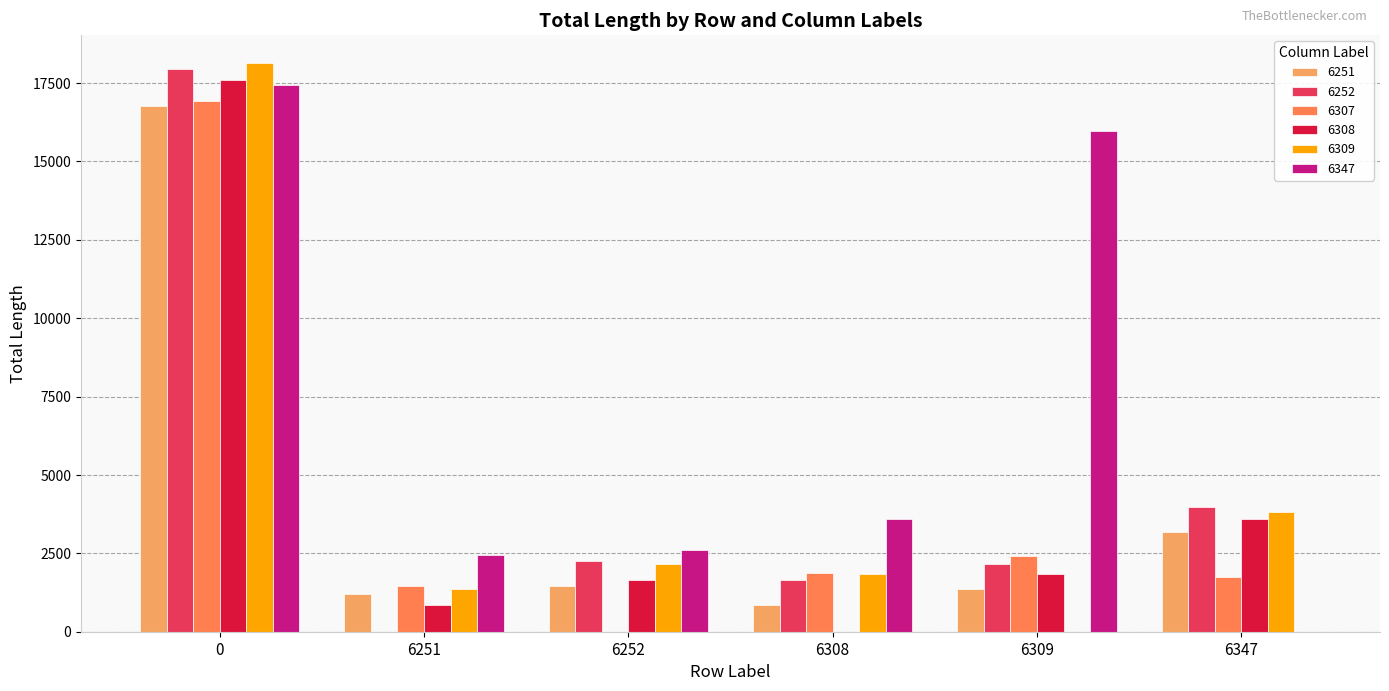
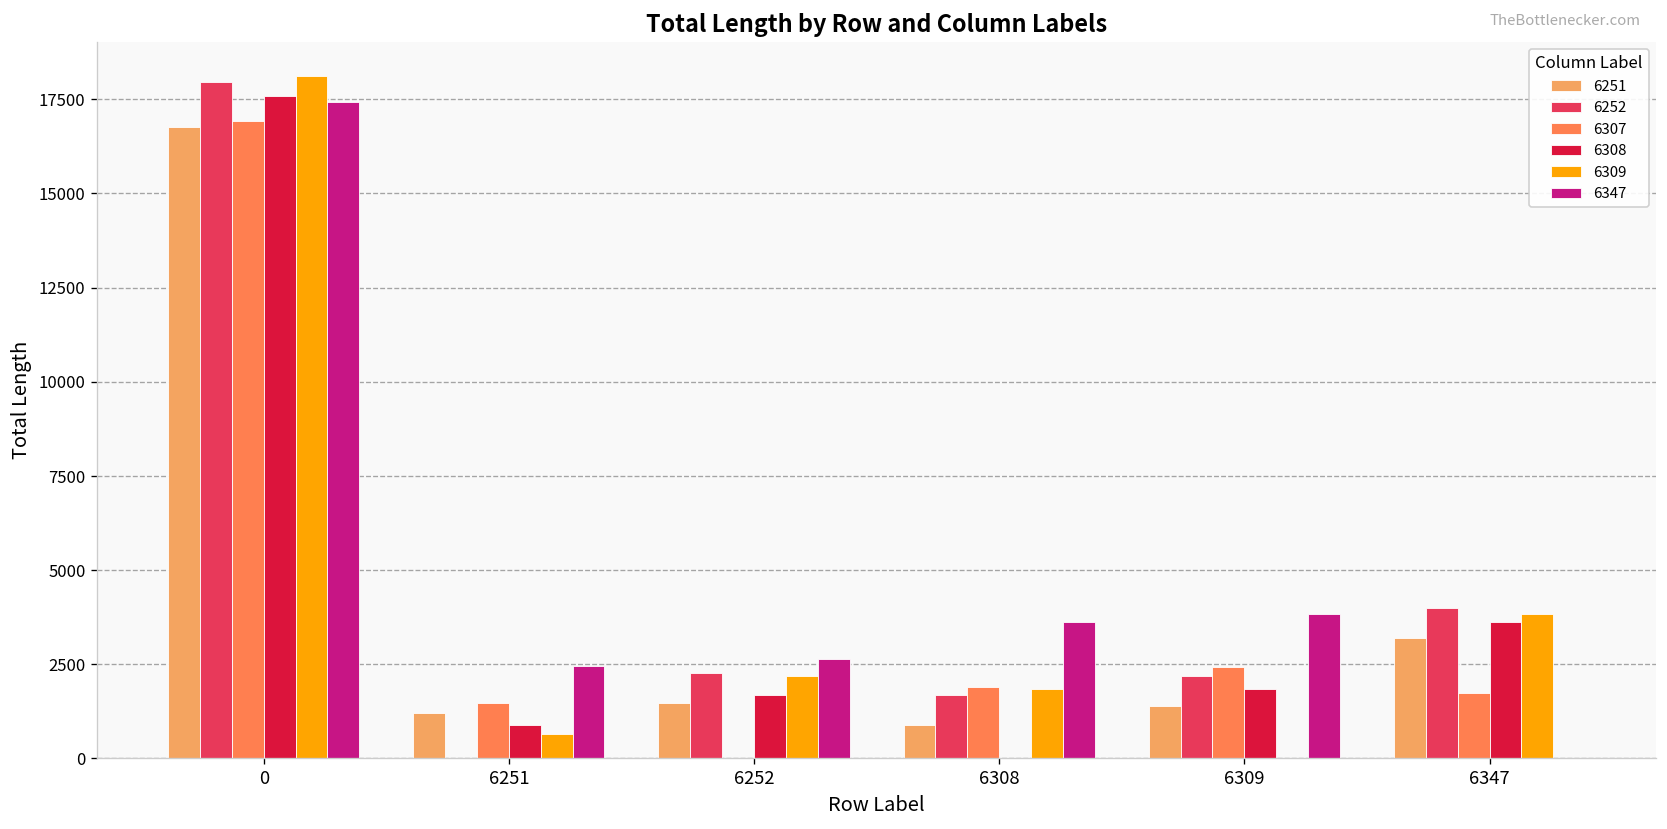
  {
    "6309": {
      "0": 18100,
-     "6251": 1400,
+     "6251": 600,
      "6252": 2200,
      "6308": 1800,
      "6309": 0,
      "6347": 3800
    },
    "6347": {
      "0": 17400,
      "6251": 2400,
      "6252": 2600,
      "6308": 3600,
-     "6309": 16000,
+     "6309": 3800,
      "6347": 0
    }
  }
